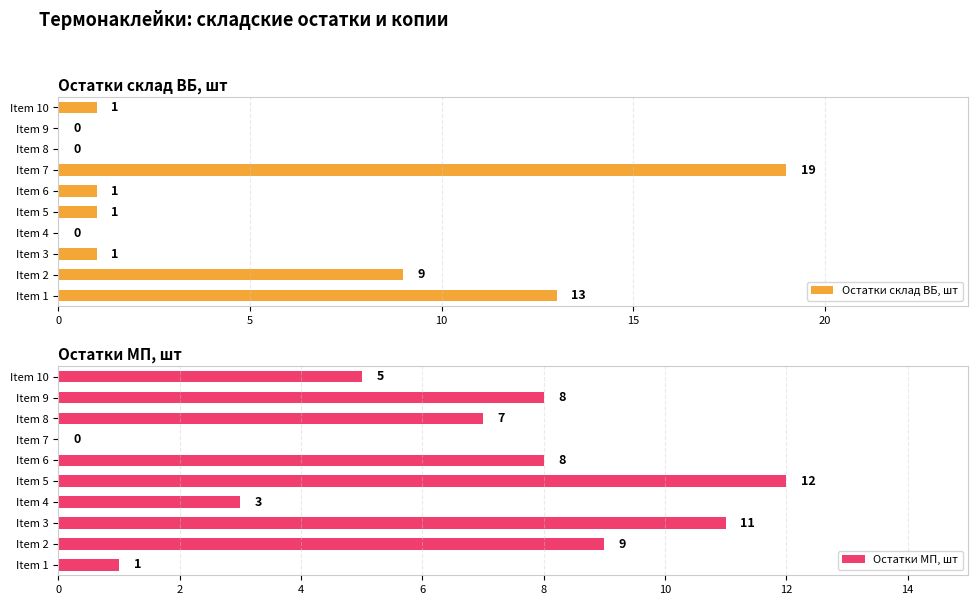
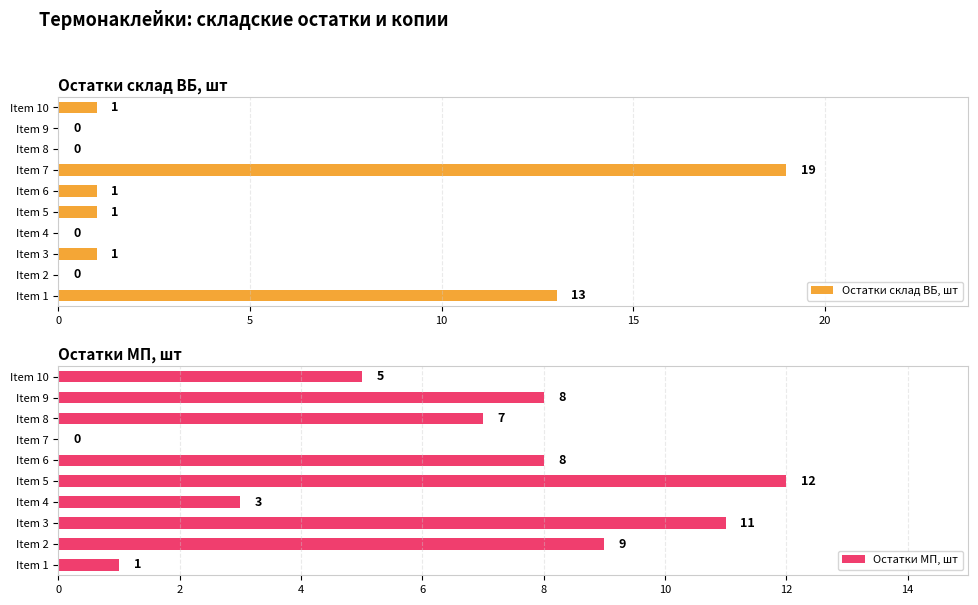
  {
    "Остатки склад ВБ, шт": {
      "Item 10": 1,
      "Item 9": 0,
      "Item 8": 0,
      "Item 7": 19,
      "Item 6": 1,
      "Item 5": 1,
      "Item 4": 0,
      "Item 3": 1,
-     "Item 2": 9,
+     "Item 2": 0,
      "Item 1": 13
    },
    "Остатки МП, шт": {
      "Item 10": 5,
      "Item 9": 8,
      "Item 8": 7,
      "Item 7": 0,
      "Item 6": 8,
      "Item 5": 12,
      "Item 4": 3,
      "Item 3": 11,
      "Item 2": 9,
      "Item 1": 1
    }
  }
